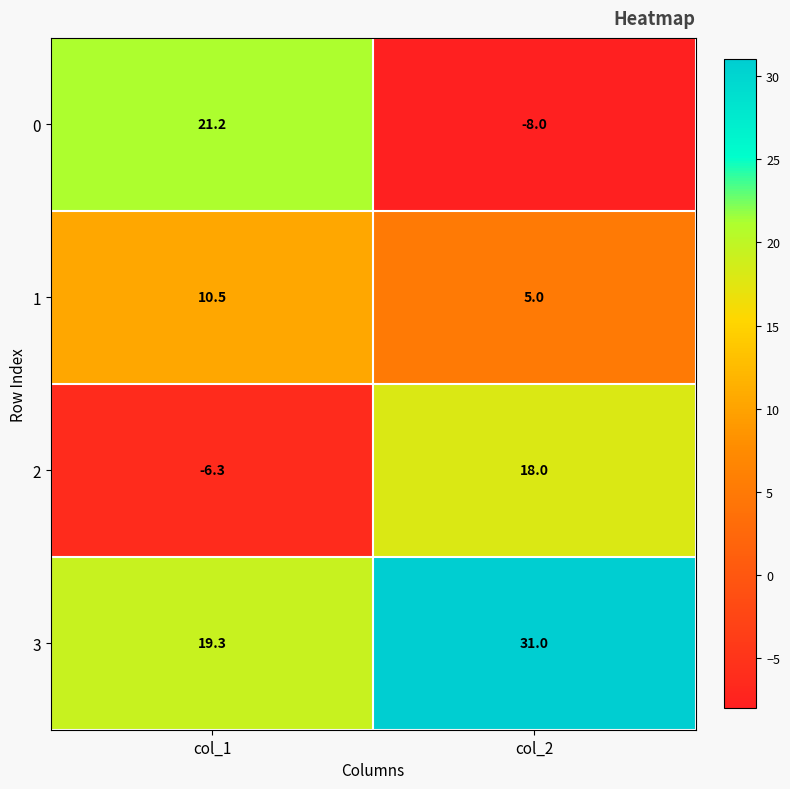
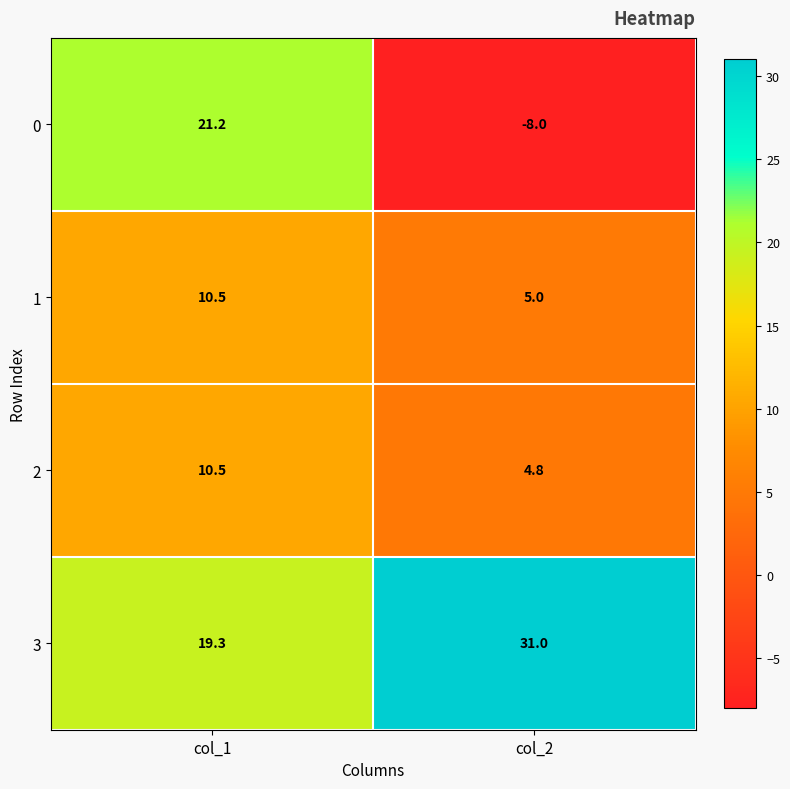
  {
    "0": {
      "col_1": 21.2,
      "col_2": -8.0
    },
    "1": {
      "col_1": 10.5,
      "col_2": 5.0
    },
    "2": {
-     "col_1": -6.3,
-     "col_2": 18.0
+     "col_1": 10.5,
+     "col_2": 4.8
    },
    "3": {
      "col_1": 19.3,
      "col_2": 31.0
    }
  }
